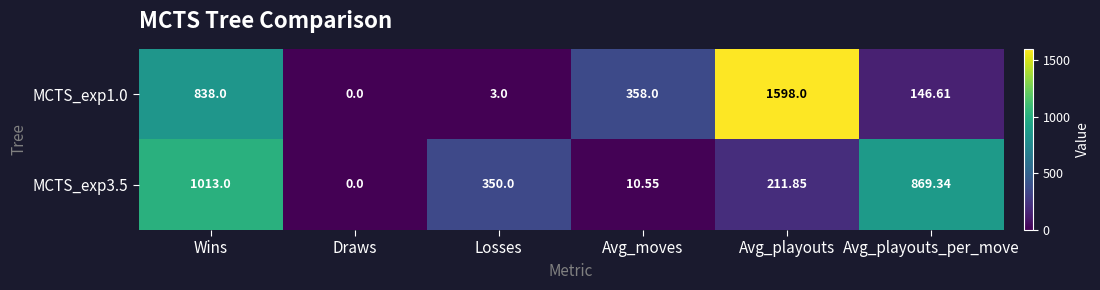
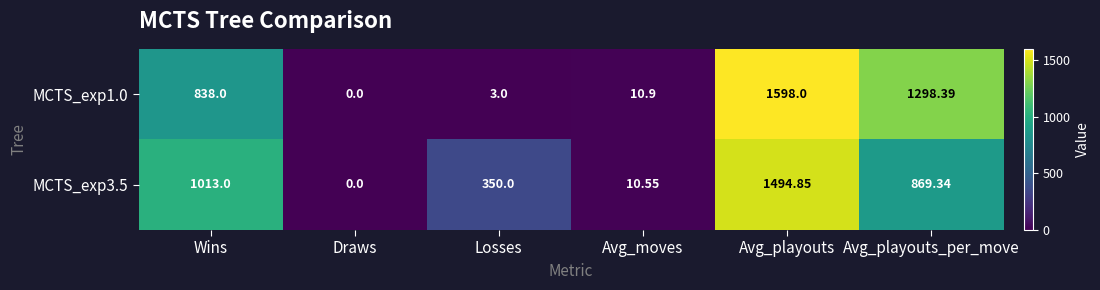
  {
    "MCTS_exp1.0": {
      "Wins": 838.0,
      "Draws": 0.0,
      "Losses": 3.0,
-     "Avg_moves": 358.0,
+     "Avg_moves": 10.9,
      "Avg_playouts": 1598.0,
-     "Avg_playouts_per_move": 146.61
+     "Avg_playouts_per_move": 1298.39
    },
    "MCTS_exp3.5": {
      "Wins": 1013.0,
      "Draws": 0.0,
      "Losses": 350.0,
      "Avg_moves": 10.55,
-     "Avg_playouts": 211.85,
+     "Avg_playouts": 1494.85,
      "Avg_playouts_per_move": 869.34
    }
  }
